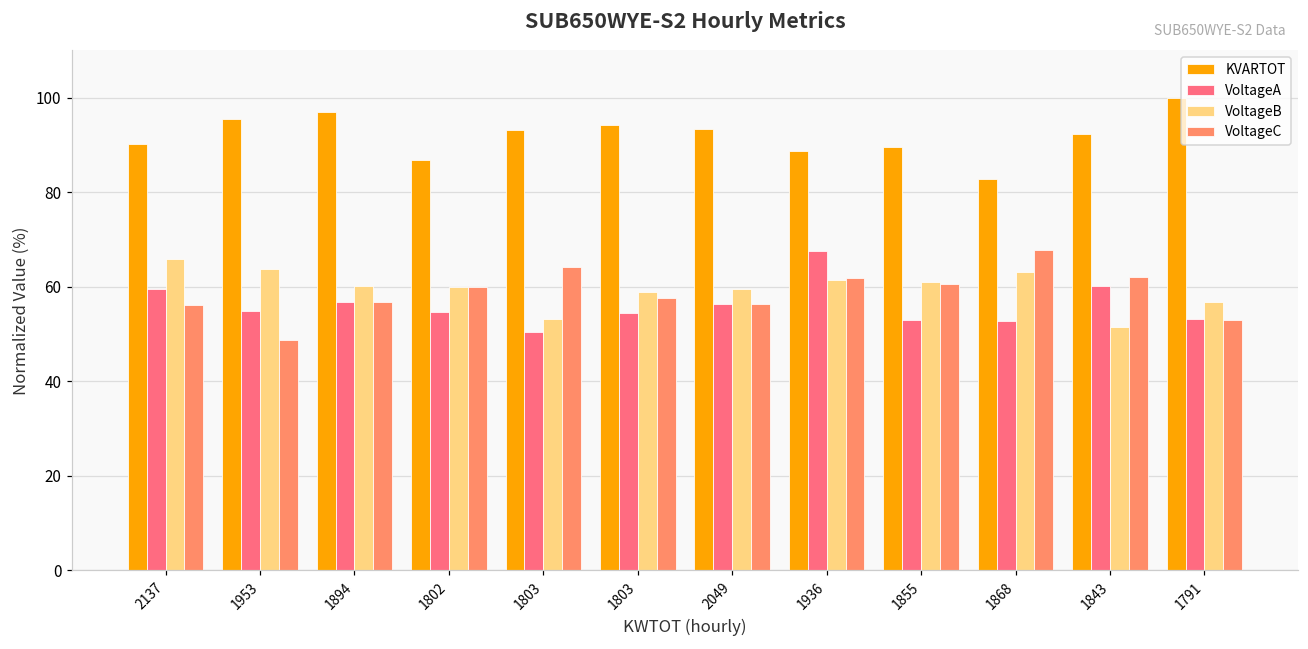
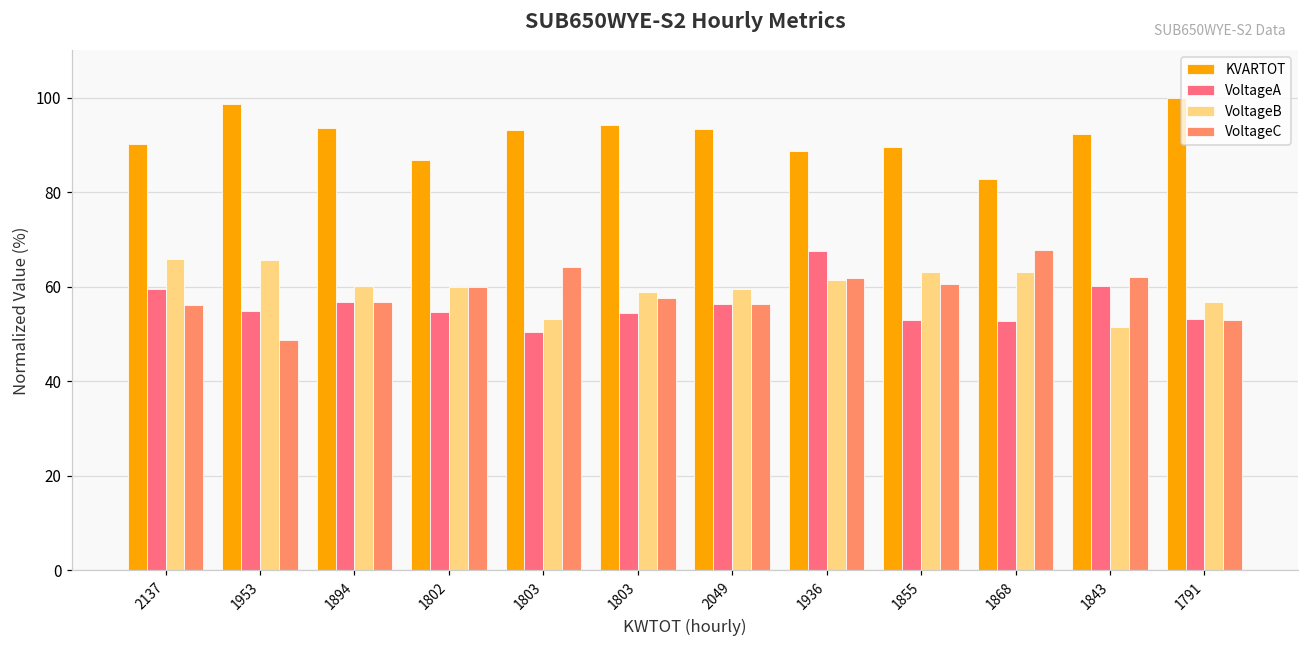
  {
    "KVARTOT": {
      "2137": 90,
-     "1953": 96,
-     "1894": 97,
+     "1953": 99,
+     "1894": 94,
      "1802": 87,
      "2049": 93,
      "1936": 89,
      "1855": 90,
      "1868": 83,
      "1843": 92,
      "1791": 100
    },
    "VoltageB": {
      "2137": 66,
-     "1953": 64,
+     "1953": 66,
      "1894": 60,
      "1802": 60,
      "2049": 59,
      "1936": 61,
-     "1855": 61,
+     "1855": 63,
      "1868": 63,
      "1843": 51,
      "1791": 57
    }
  }
